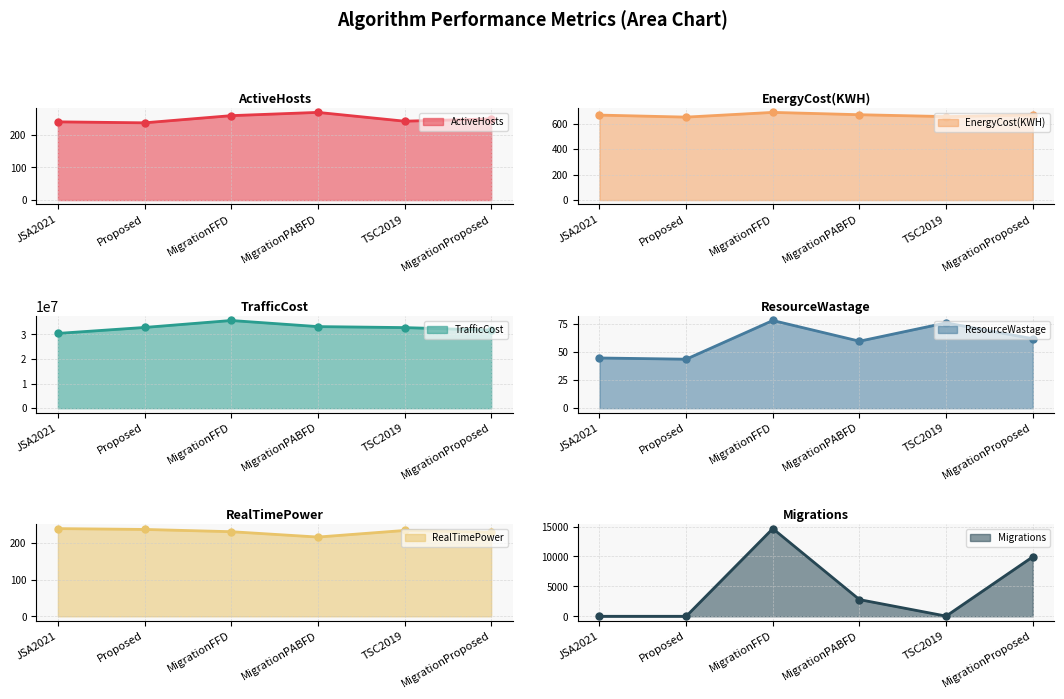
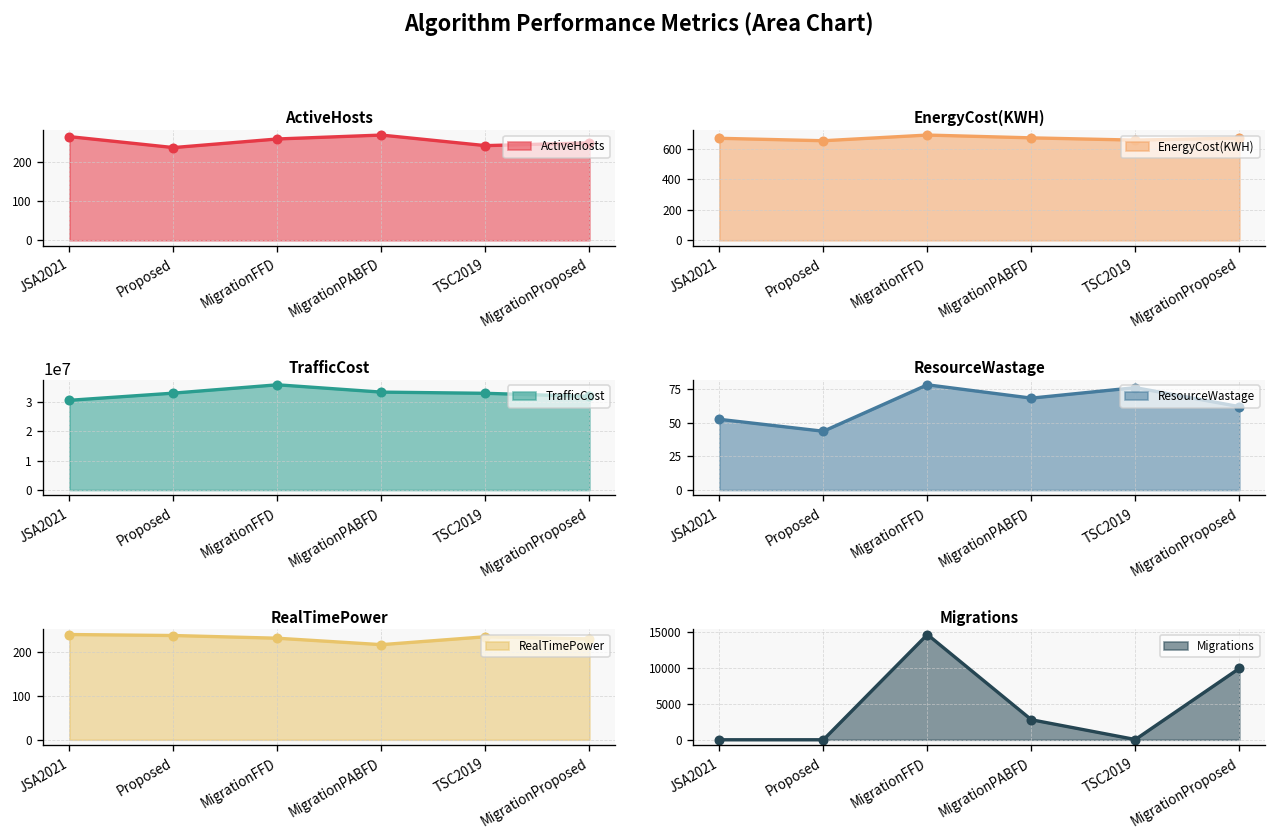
  {
    "ActiveHosts": {
-     "JSA2021": 240,
+     "JSA2021": 270,
      "Proposed": 240,
      "MigrationFFD": 260,
      "MigrationPABFD": 270,
      "TSC2019": 240
    },
    "EnergyCost(KWH)": {
      "JSA2021": 670,
      "Proposed": 650,
      "MigrationFFD": 690,
      "MigrationPABFD": 670
    },
    "TrafficCost": {
      "JSA2021": 30000000,
      "Proposed": 33000000,
      "MigrationFFD": 36000000,
      "MigrationPABFD": 33000000,
      "TSC2019": 33000000
    },
    "ResourceWastage": {
-     "JSA2021": 45,
+     "JSA2021": 52,
      "Proposed": 44,
      "MigrationFFD": 78,
-     "MigrationPABFD": 60
+     "MigrationPABFD": 68
    },
    "RealTimePower": {
      "JSA2021": 240,
      "Proposed": 240,
      "MigrationFFD": 230,
      "MigrationPABFD": 220
    },
    "Migrations": {
      "JSA2021": 0,
      "Proposed": 0,
      "MigrationFFD": 15000,
      "MigrationPABFD": 3000,
      "TSC2019": 0,
      "MigrationProposed": 10000
    }
  }
